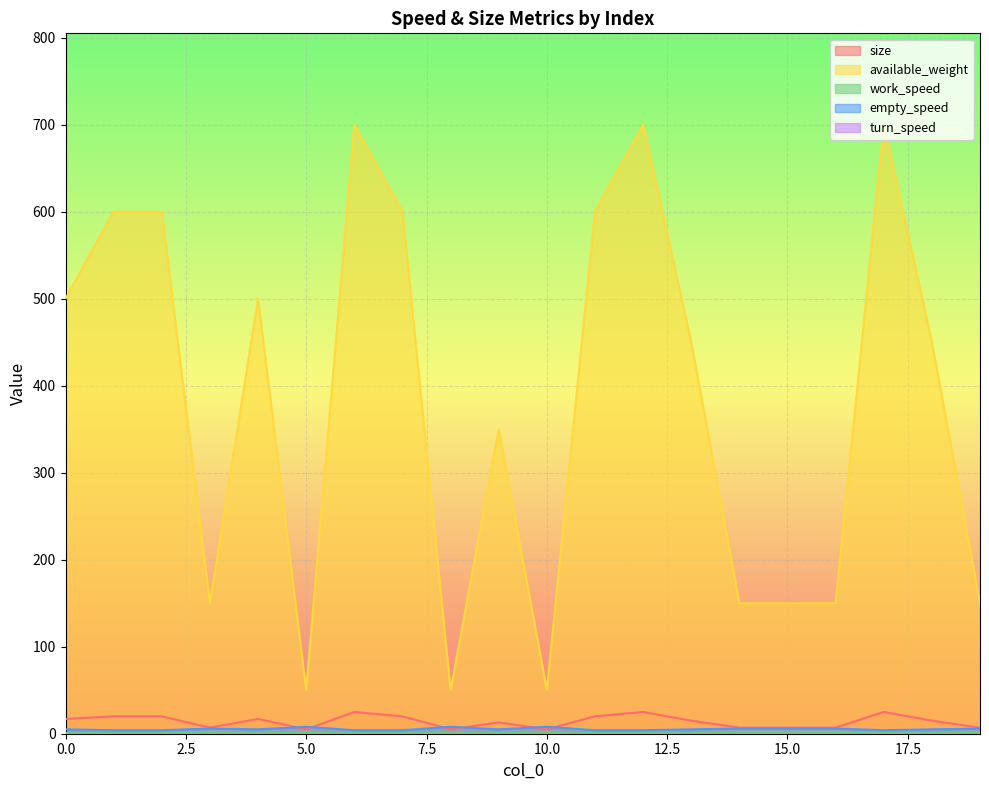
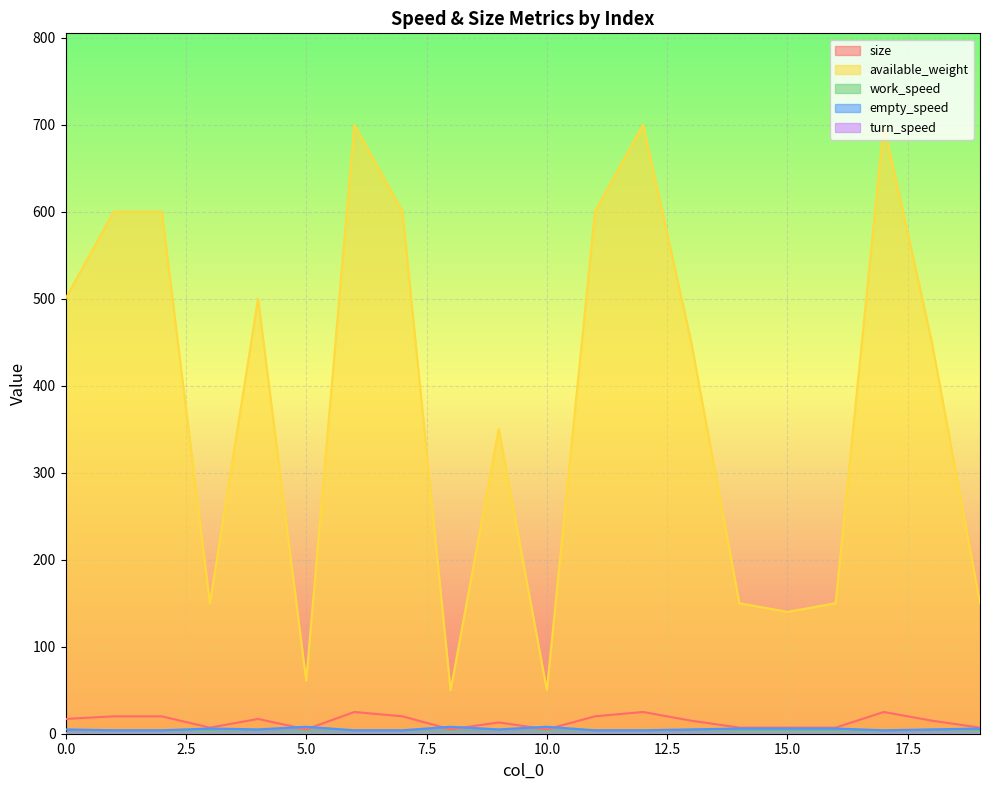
  {
    "size": {
      "0.0": 20,
      "5.0": 10,
      "10.0": 10
    },
    "available_weight": {
      "0.0": 500,
-     "5.0": 50,
+     "5.0": 60,
      "10.0": 50,
-     "15.0": 150
+     "15.0": 140
    },
    "empty_speed": {
      "0.0": 10,
      "5.0": 10,
      "10.0": 10
    }
  }
